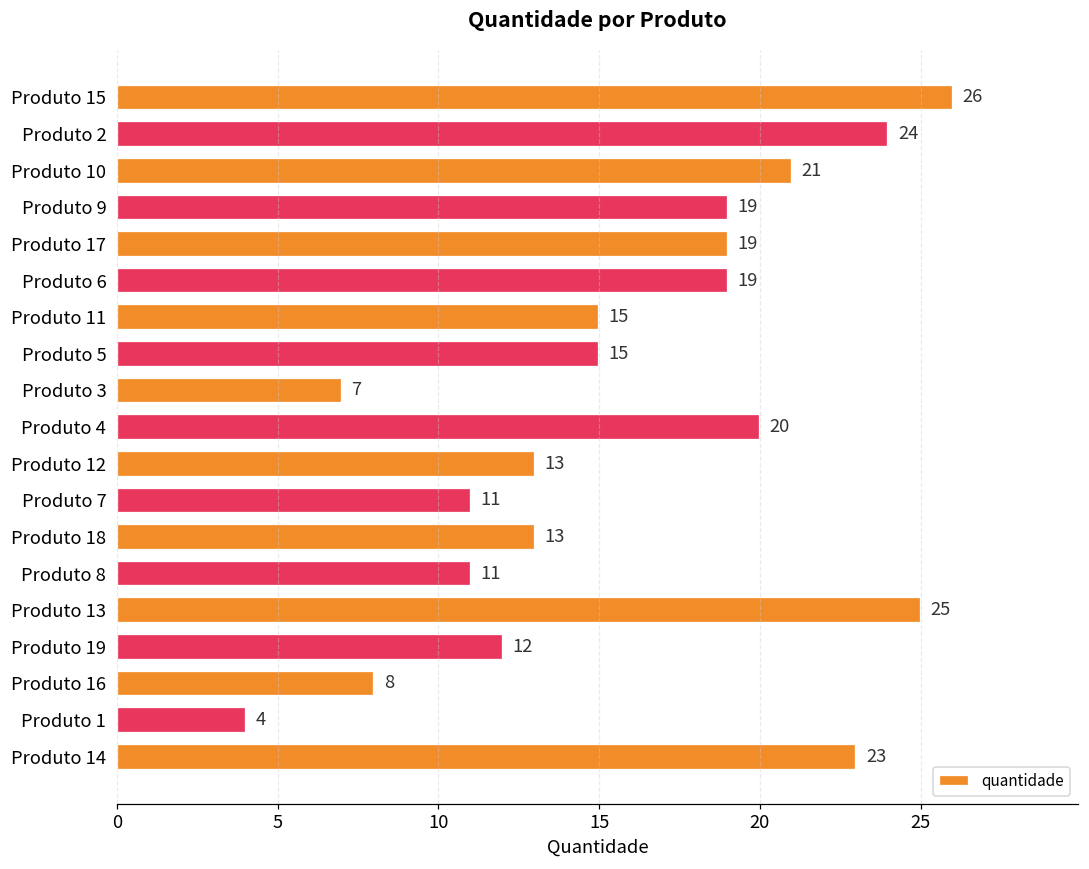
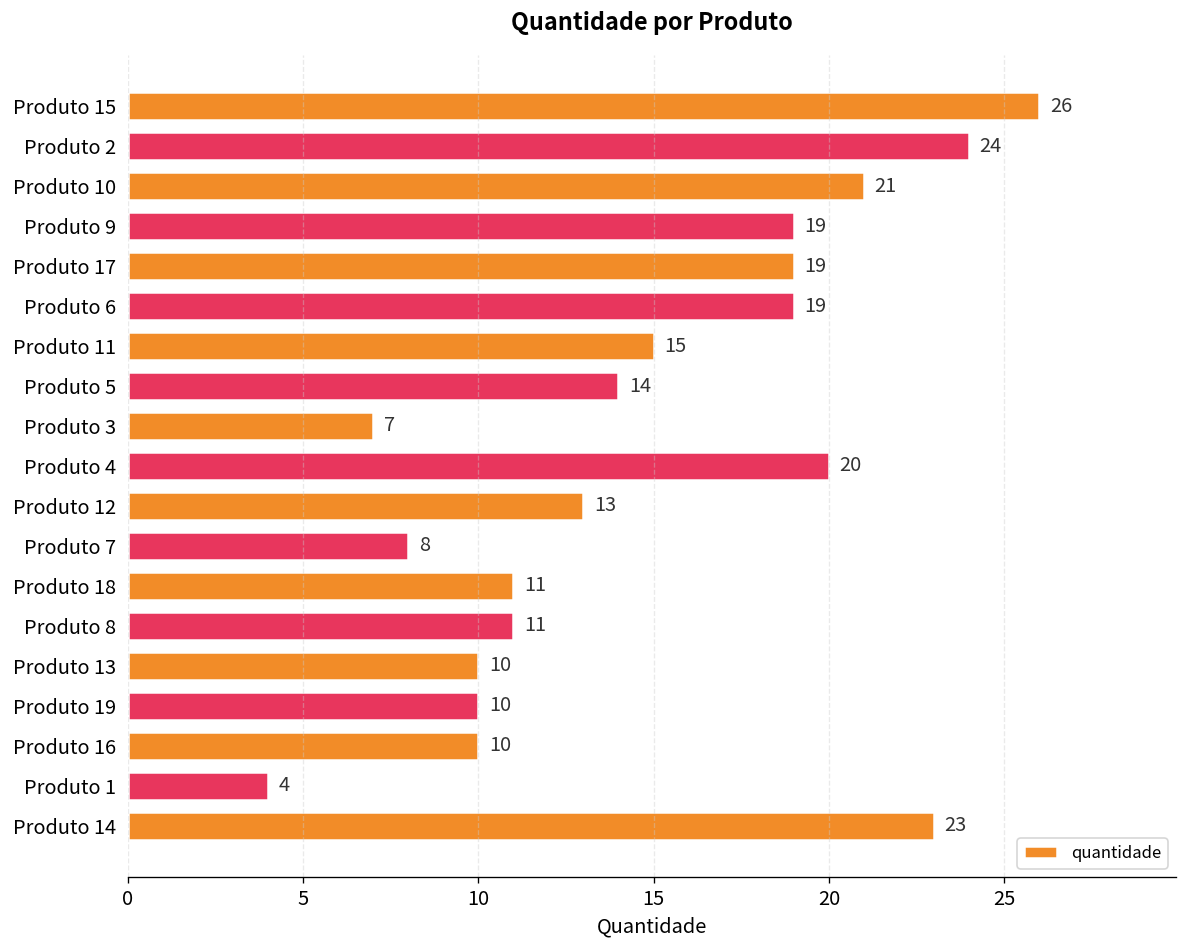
  {
    "Produto 15": 26,
    "Produto 2": 24,
    "Produto 10": 21,
    "Produto 9": 19,
    "Produto 17": 19,
    "Produto 6": 19,
    "Produto 11": 15,
-   "Produto 5": 15,
+   "Produto 5": 14,
    "Produto 3": 7,
    "Produto 4": 20,
    "Produto 12": 13,
-   "Produto 7": 11,
-   "Produto 18": 13,
+   "Produto 7": 8,
+   "Produto 18": 11,
    "Produto 8": 11,
-   "Produto 13": 25,
-   "Produto 19": 12,
-   "Produto 16": 8,
+   "Produto 13": 10,
+   "Produto 19": 10,
+   "Produto 16": 10,
    "Produto 1": 4,
    "Produto 14": 23
  }
